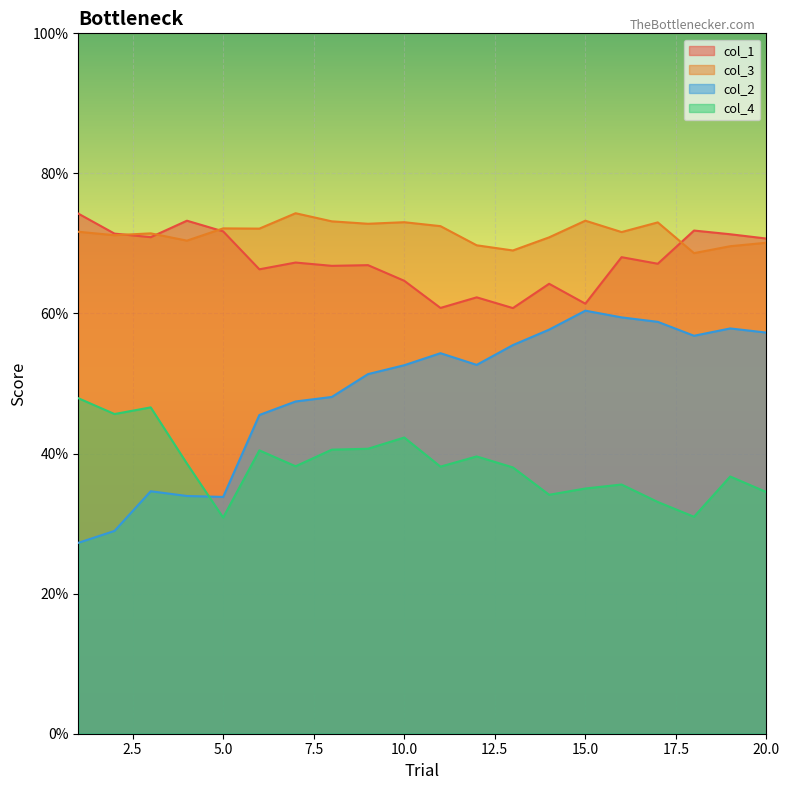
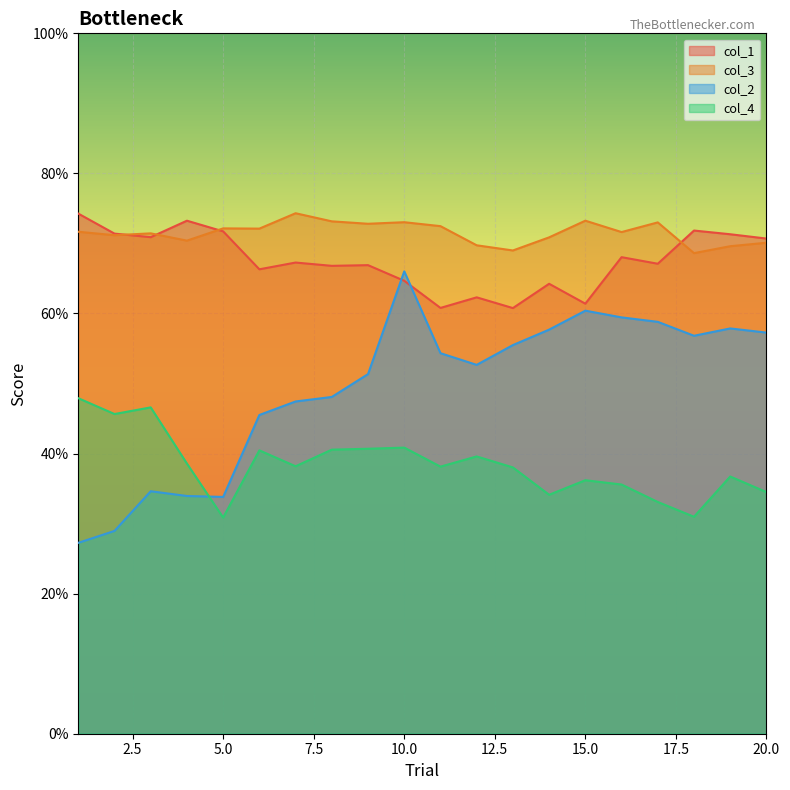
  {
    "col_2": {
      "5.0": "34%",
-     "10.0": "53%",
+     "10.0": "66%",
      "15.0": "60%",
      "20.0": "57%"
    },
    "col_4": {
      "5.0": "31%",
-     "10.0": "42%",
-     "15.0": "35%",
+     "10.0": "41%",
+     "15.0": "36%",
      "20.0": "34%"
    }
  }
